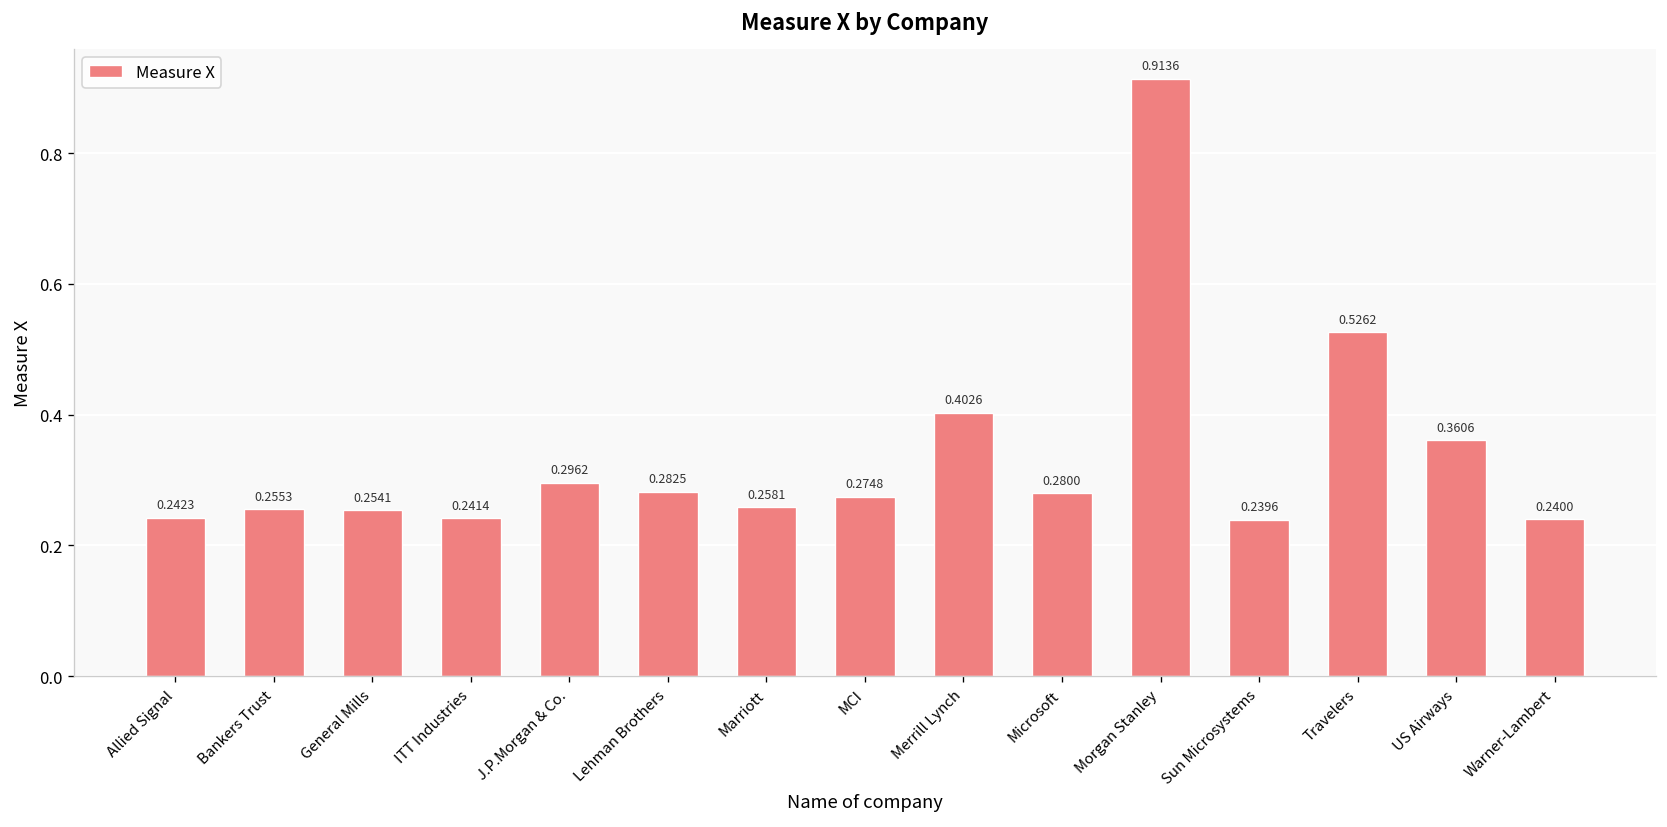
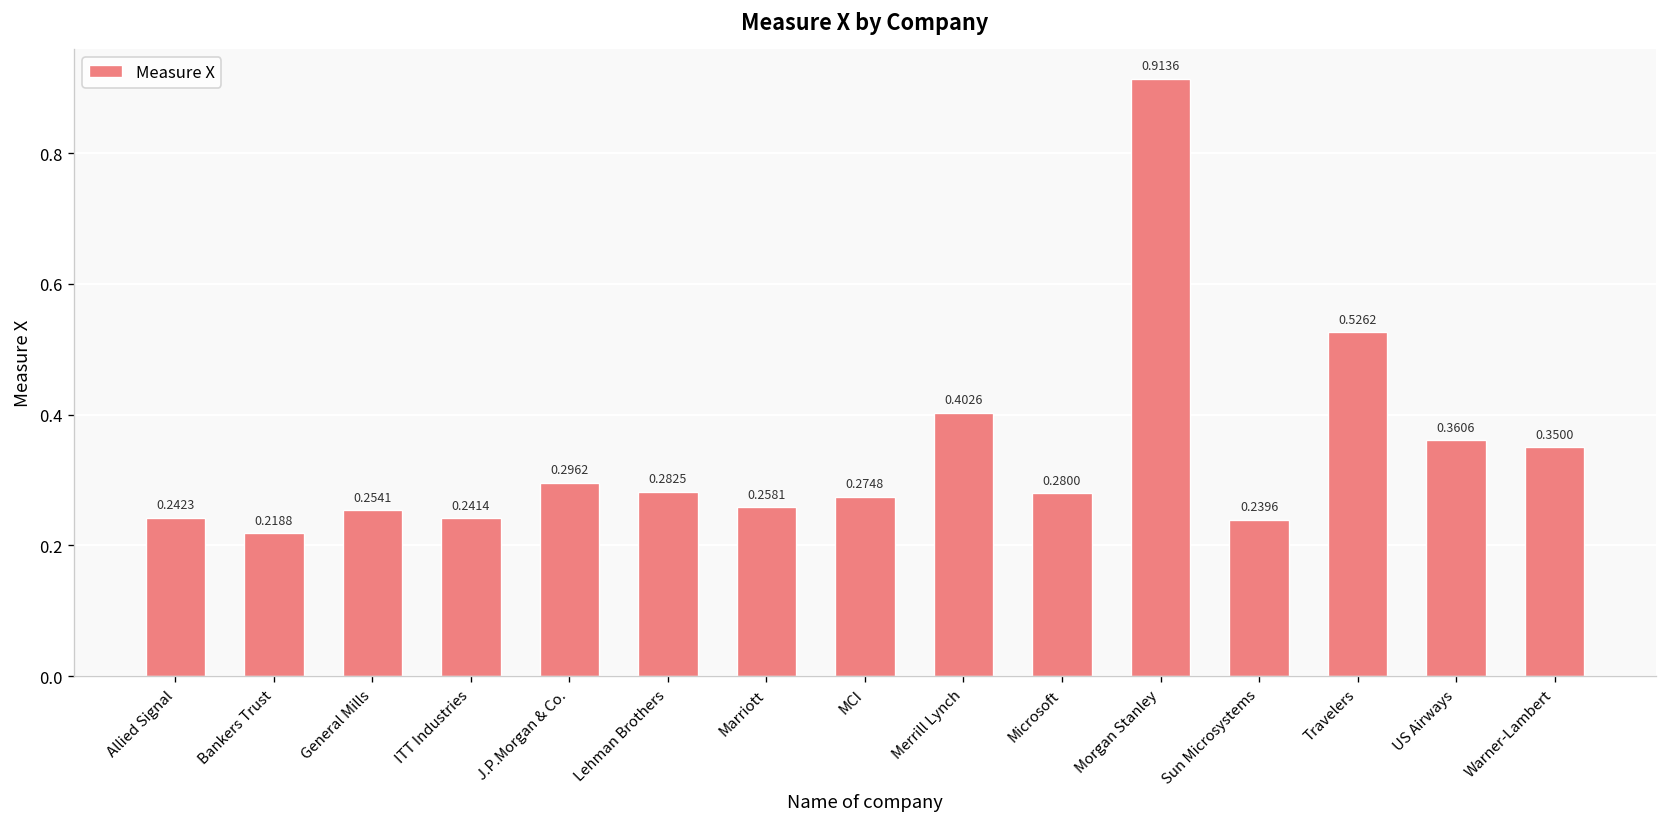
  {
    "Allied Signal": 0.2423,
-   "Bankers Trust": 0.2553,
+   "Bankers Trust": 0.2188,
    "General Mills": 0.2541,
    "ITT Industries": 0.2414,
    "J.P.Morgan & Co.": 0.2962,
    "Lehman Brothers": 0.2825,
    "Marriott": 0.2581,
    "MCI": 0.2748,
    "Merrill Lynch": 0.4026,
    "Microsoft": 0.2800,
    "Morgan Stanley": 0.9136,
    "Sun Microsystems": 0.2396,
    "Travelers": 0.5262,
    "US Airways": 0.3606,
-   "Warner-Lambert": 0.2400
+   "Warner-Lambert": 0.3500
  }
